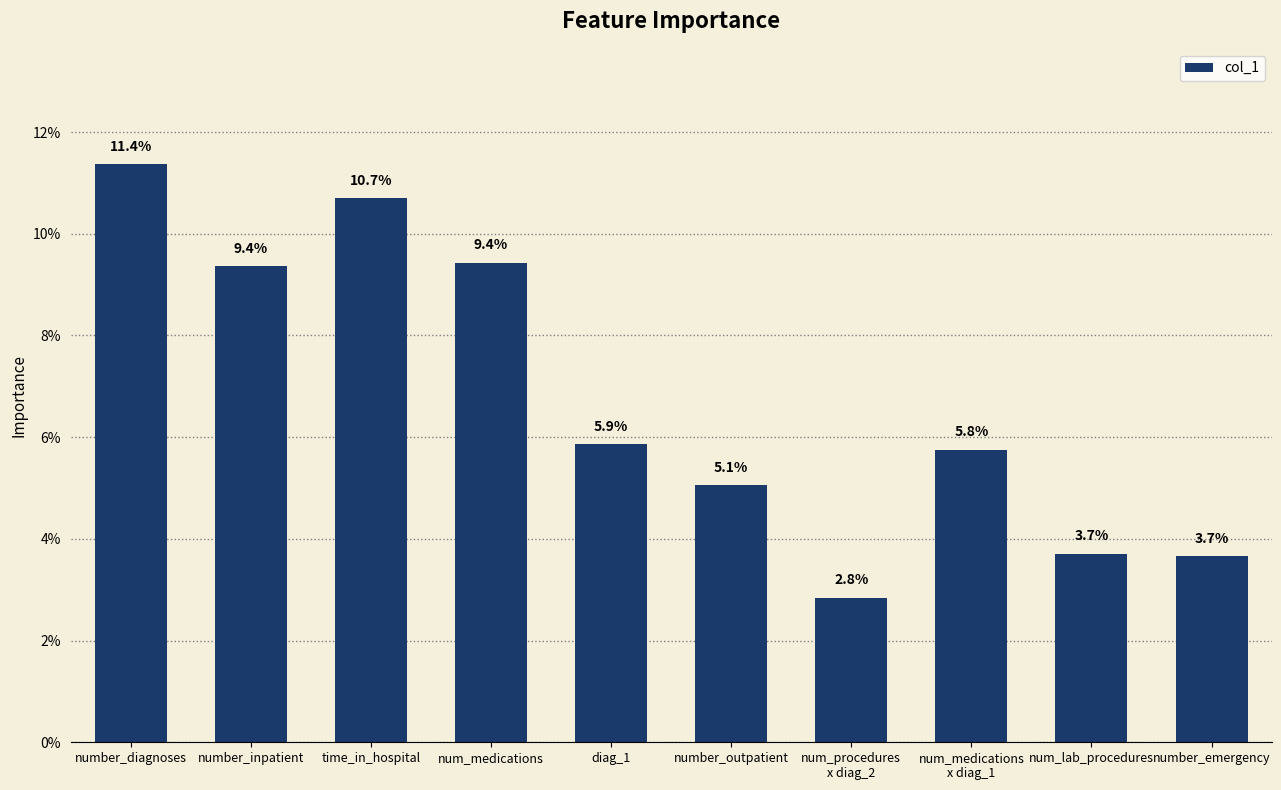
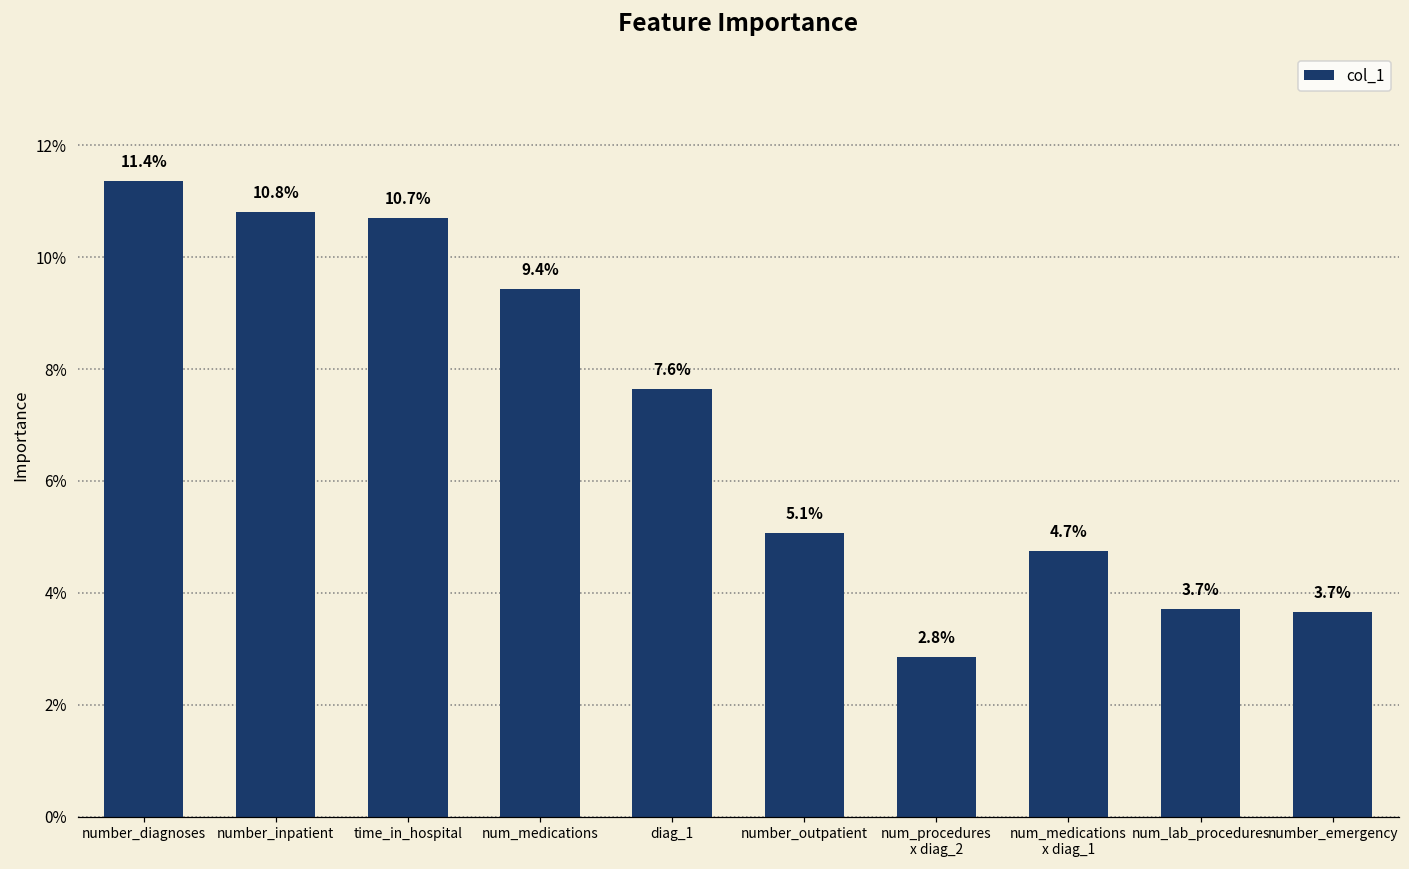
  {
    "number_diagnoses": "11.4%",
-   "number_inpatient": "9.4%",
+   "number_inpatient": "10.8%",
    "time_in_hospital": "10.7%",
    "num_medications": "9.4%",
-   "diag_1": "5.9%",
+   "diag_1": "7.6%",
    "number_outpatient": "5.1%",
    "num_procedures x diag_2": "2.8%",
-   "num_medications x diag_1": "5.8%",
+   "num_medications x diag_1": "4.7%",
    "num_lab_procedures": "3.7%",
    "number_emergency": "3.7%"
  }
